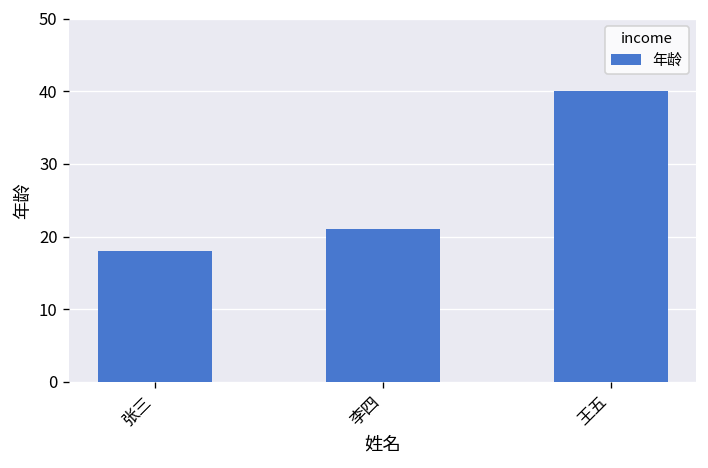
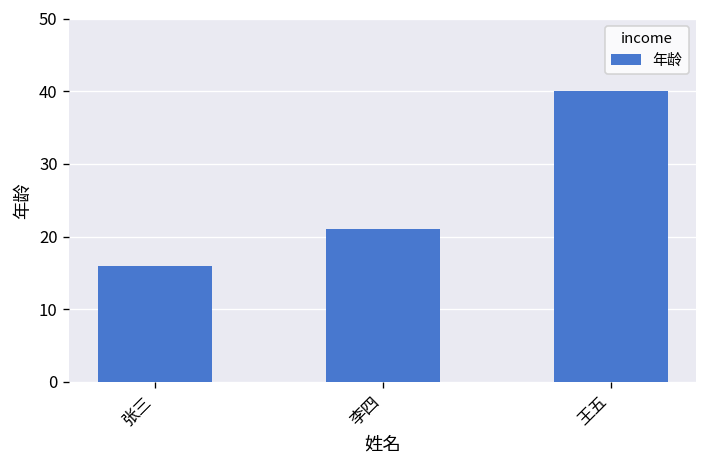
  {
-   "张三": 18,
+   "张三": 16,
    "李四": 21,
    "王五": 40
  }
